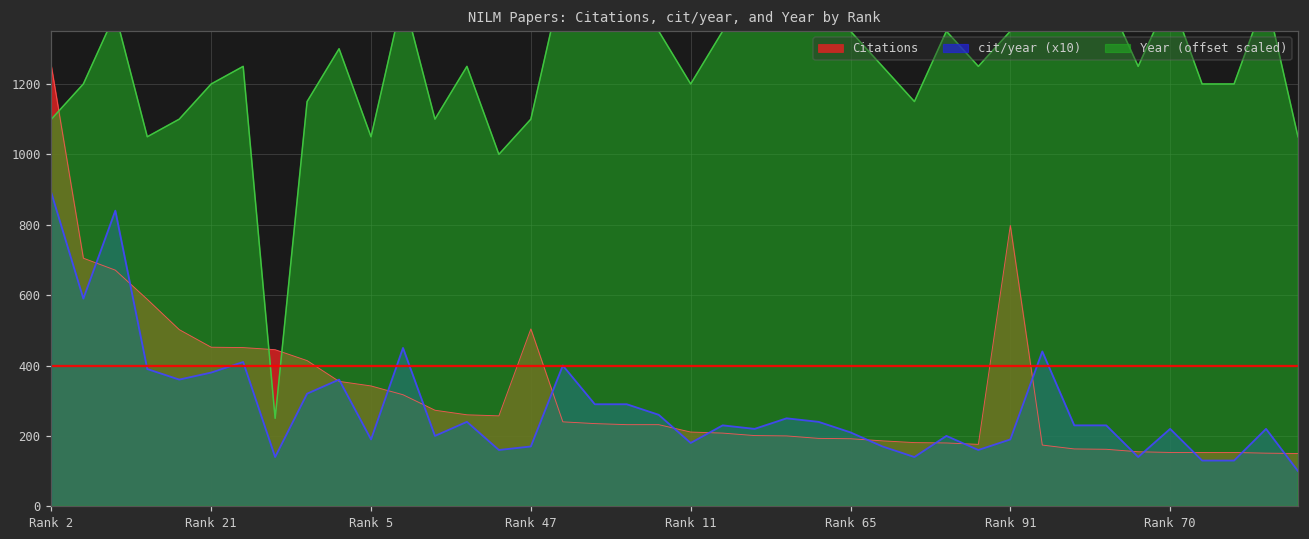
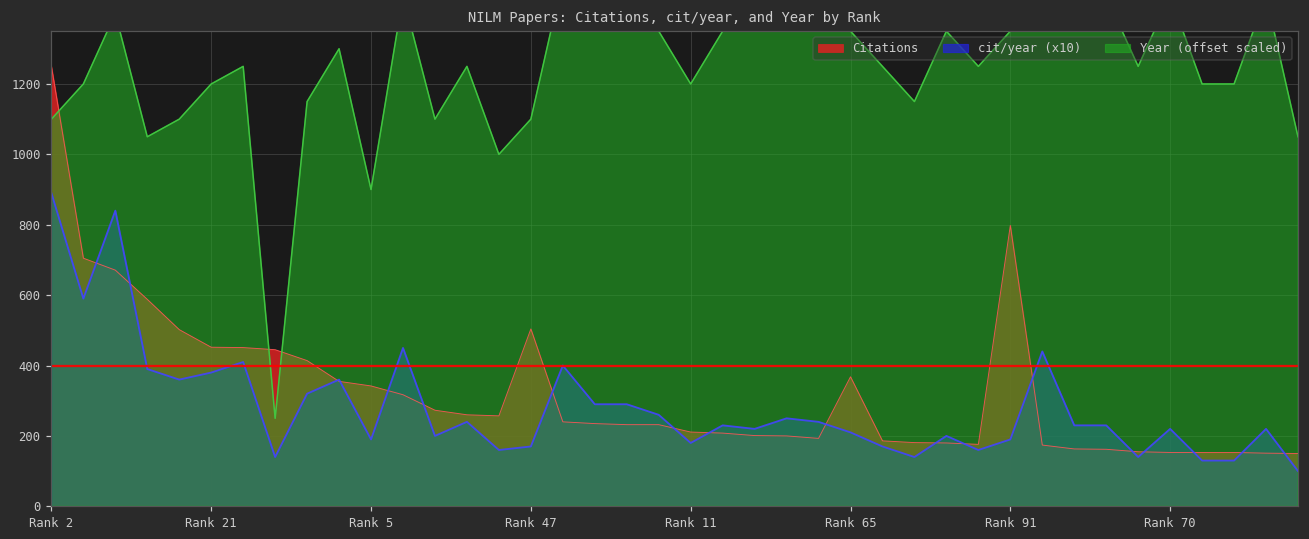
  {
    "Citations": {
      "Rank 2": 1250,
      "Rank 21": 450,
      "Rank 5": 340,
      "Rank 47": 500,
      "Rank 11": 210,
-     "Rank 65": 190,
+     "Rank 65": 370,
      "Rank 91": 800,
      "Rank 70": 150
    },
    "cit/year (x10)": {
      "Rank 2": 890,
      "Rank 21": 380,
      "Rank 5": 190,
      "Rank 47": 170,
      "Rank 11": 180,
      "Rank 65": 210,
      "Rank 91": 190,
      "Rank 70": 220
    },
    "Year (offset scaled)": {
      "Rank 2": 1100,
      "Rank 21": 1200,
-     "Rank 5": 1050,
+     "Rank 5": 900,
      "Rank 47": 1100,
      "Rank 11": 1200,
      "Rank 65": 1350,
      "Rank 91": 1350
    }
  }
